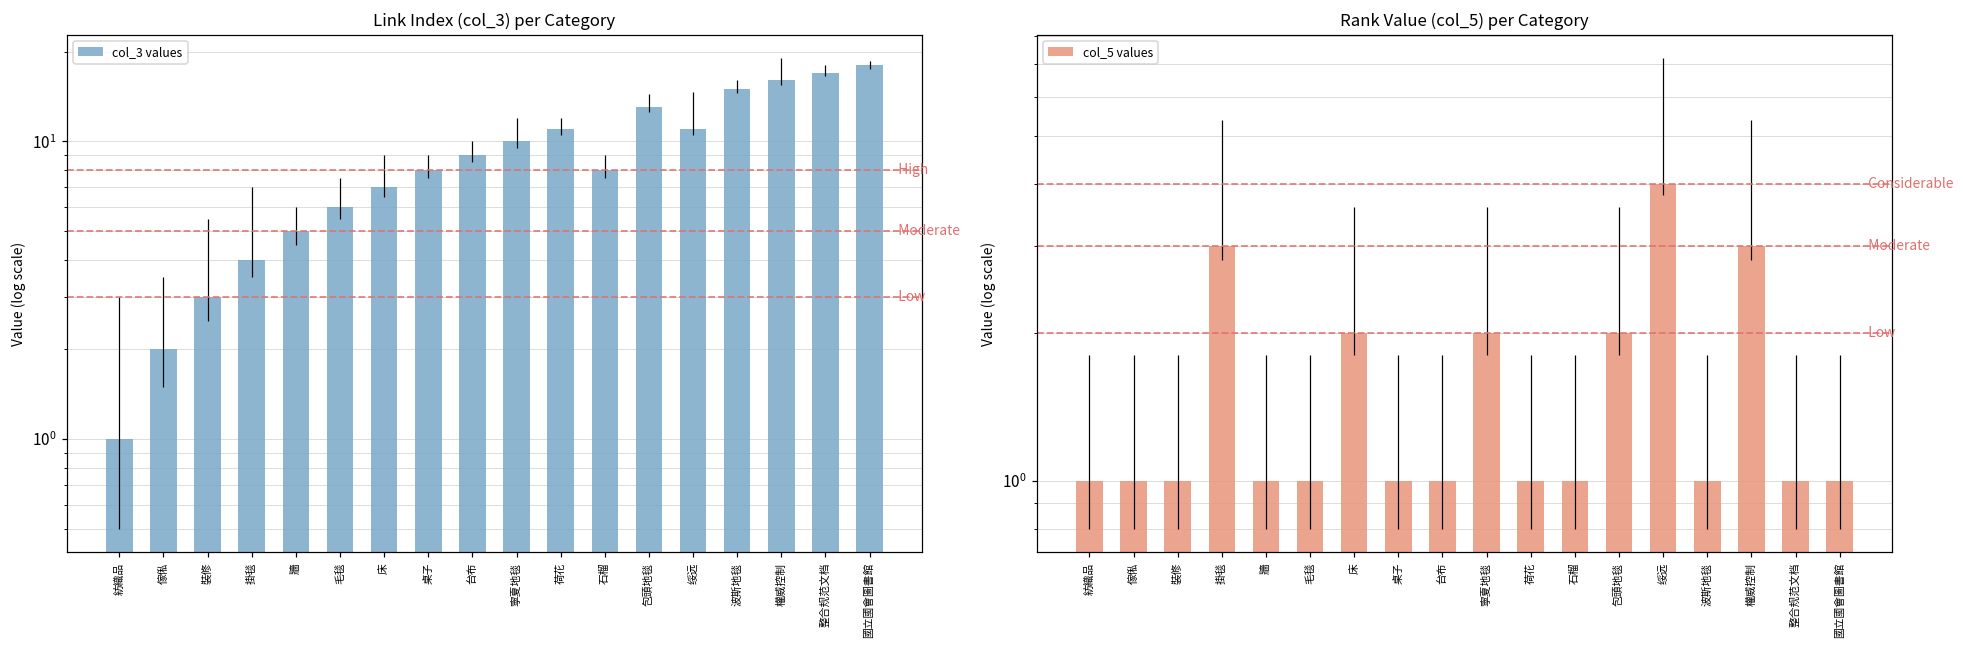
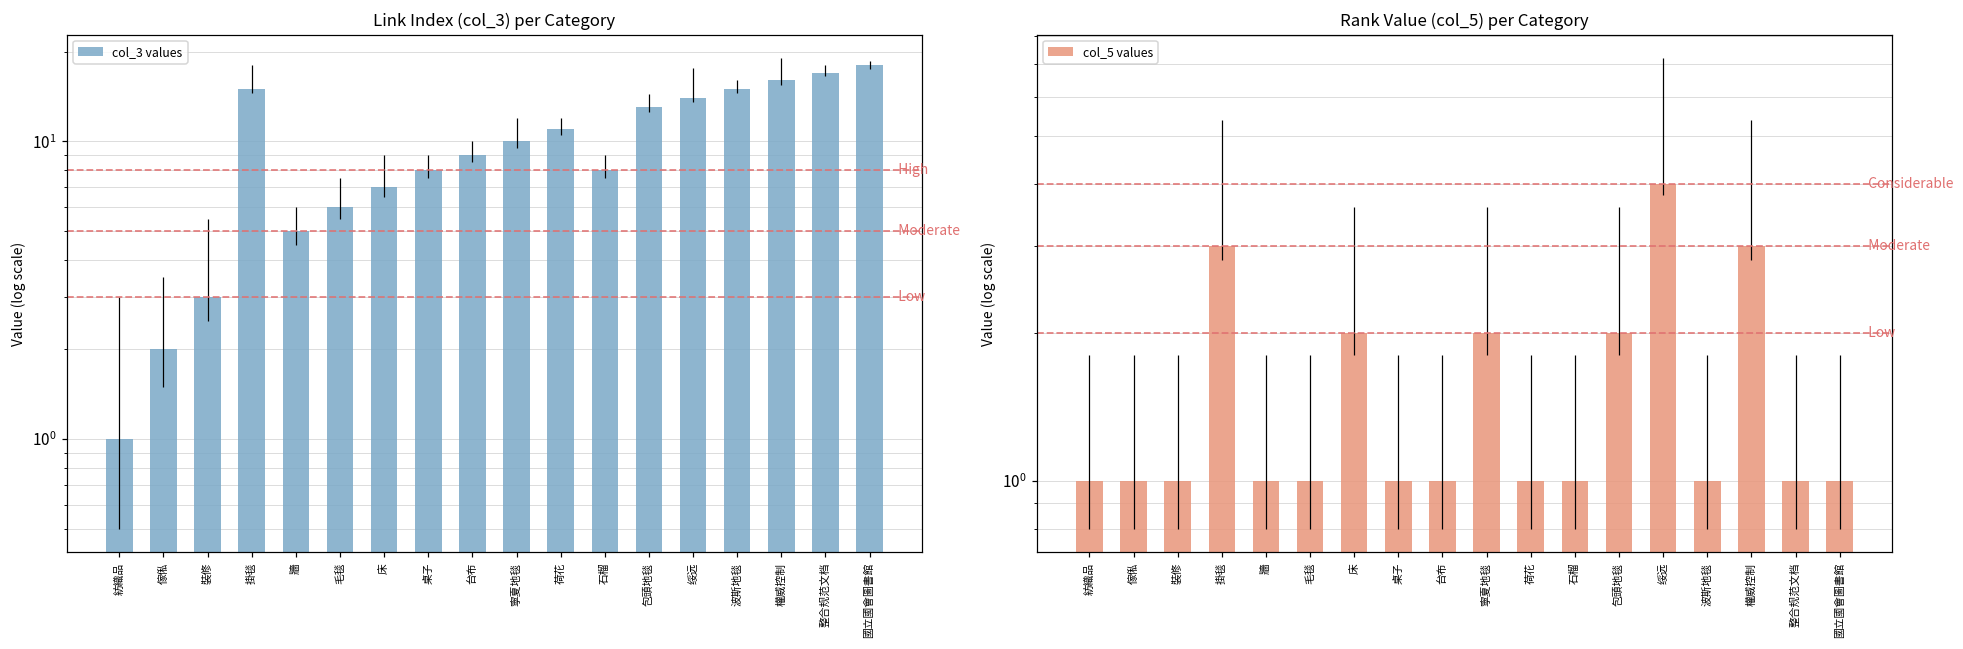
  {
    "Link Index (col_3) per Category": {
      "紡織品": 1,
      "傢俬": 2,
      "裝修": 3,
-     "掛毯": 4,
+     "掛毯": 15,
      "牆": 5,
      "毛毯": 6,
      "床": 7,
      "桌子": 8,
      "台布": 9,
      "寧夏地毯": 10,
      "荷花": 11,
      "石榴": 8,
      "包頭地毯": 13,
-     "绥远": 11,
+     "绥远": 14,
      "波斯地毯": 15,
      "權威控制": 16,
      "整合规范文档": 17,
      "國立國會圖書館": 18
    }
  }
